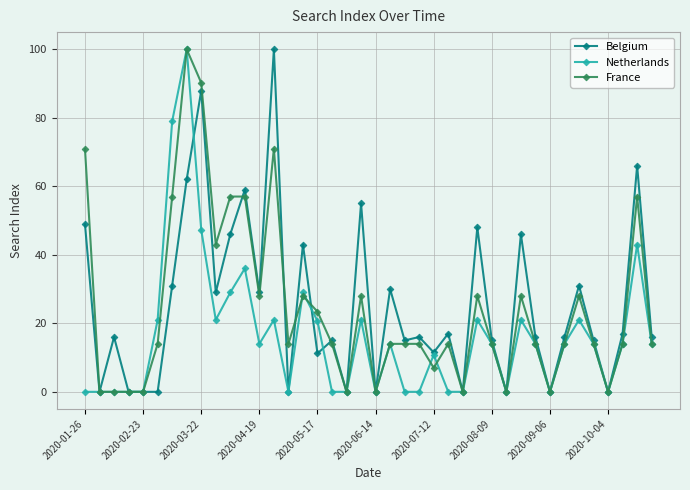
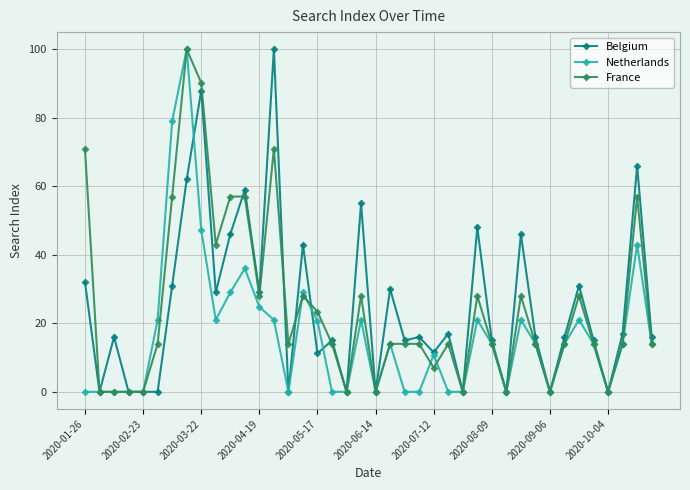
  {
    "Belgium": {
-     "2020-01-26": 49,
+     "2020-01-26": 32,
      "2020-03-22": 88,
      "2020-04-19": 29,
      "2020-05-17": 11,
      "2020-08-09": 15
    },
    "Netherlands": {
      "2020-01-26": 0,
      "2020-03-22": 47,
-     "2020-04-19": 14,
+     "2020-04-19": 25,
      "2020-05-17": 21
    },
    "France": {
      "2020-01-26": 71,
      "2020-03-22": 90,
      "2020-04-19": 28,
      "2020-05-17": 23,
      "2020-07-12": 7
    }
  }
